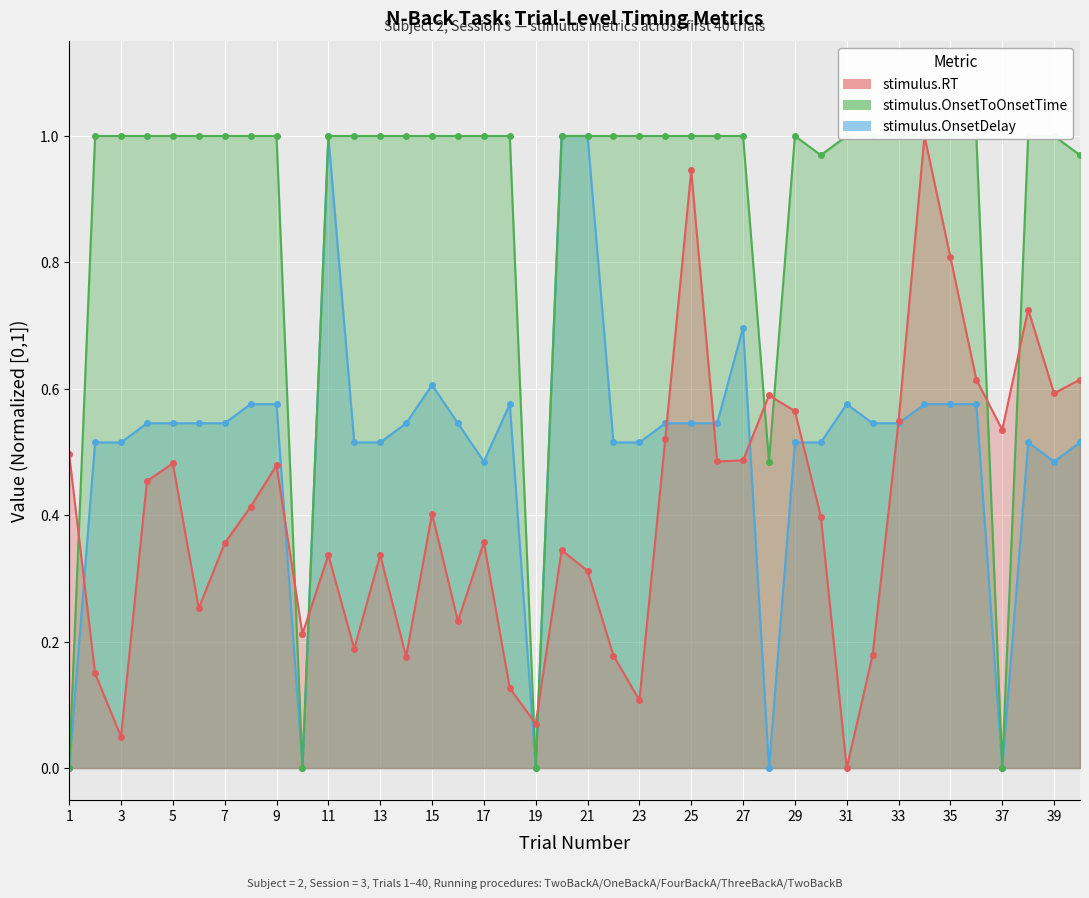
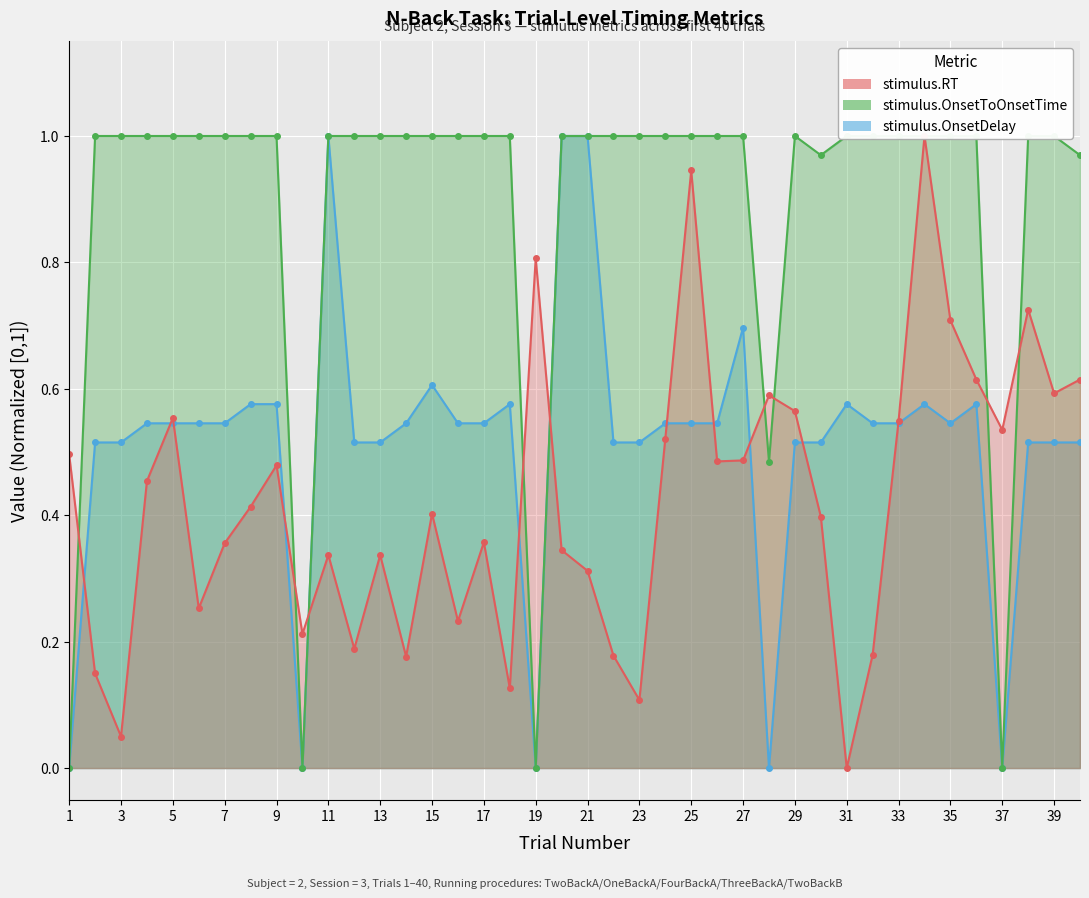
  {
    "stimulus.OnsetDelay": {
      "3": 0.52,
      "5": 0.55,
      "7": 0.55,
      "9": 0.58,
      "13": 0.52,
      "15": 0.61,
-     "17": 0.48,
+     "17": 0.55,
      "23": 0.52,
      "25": 0.55,
      "27": 0.70,
      "29": 0.52,
      "31": 0.58,
-     "35": 0.58,
-     "39": 0.48
+     "35": 0.55,
+     "39": 0.52
    },
    "stimulus.OnsetToOnsetTime": {
      "3": 1.00,
      "5": 1.00,
      "7": 1.00,
      "9": 1.00,
      "13": 1.00,
      "15": 1.00,
      "17": 1.00,
      "23": 1.00,
      "25": 1.00,
      "27": 1.00,
      "29": 1.00
    },
    "stimulus.RT": {
      "1": 0.50,
      "3": 0.05,
-     "5": 0.48,
+     "5": 0.55,
      "7": 0.36,
      "9": 0.48,
      "11": 0.34,
      "13": 0.34,
      "15": 0.40,
      "17": 0.36,
-     "19": 0.07,
+     "19": 0.81,
      "21": 0.31,
      "23": 0.11,
      "25": 0.95,
      "27": 0.49,
      "29": 0.56,
      "31": 0.00,
-     "35": 0.81,
+     "35": 0.71,
      "37": 0.54,
      "39": 0.59
    }
  }
